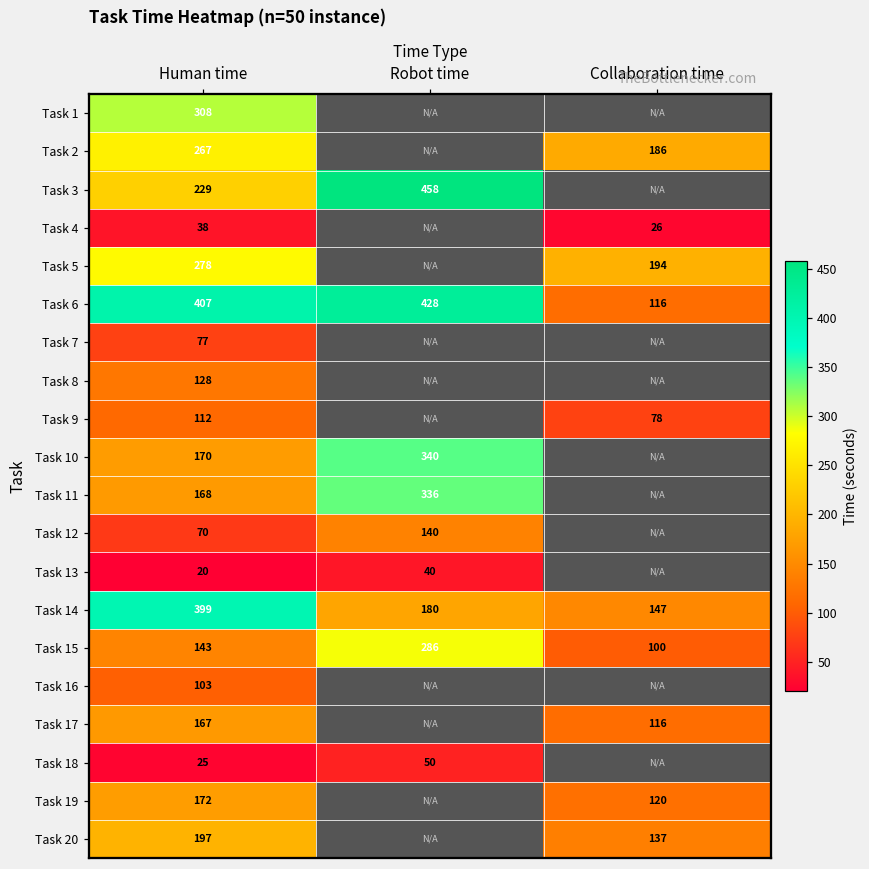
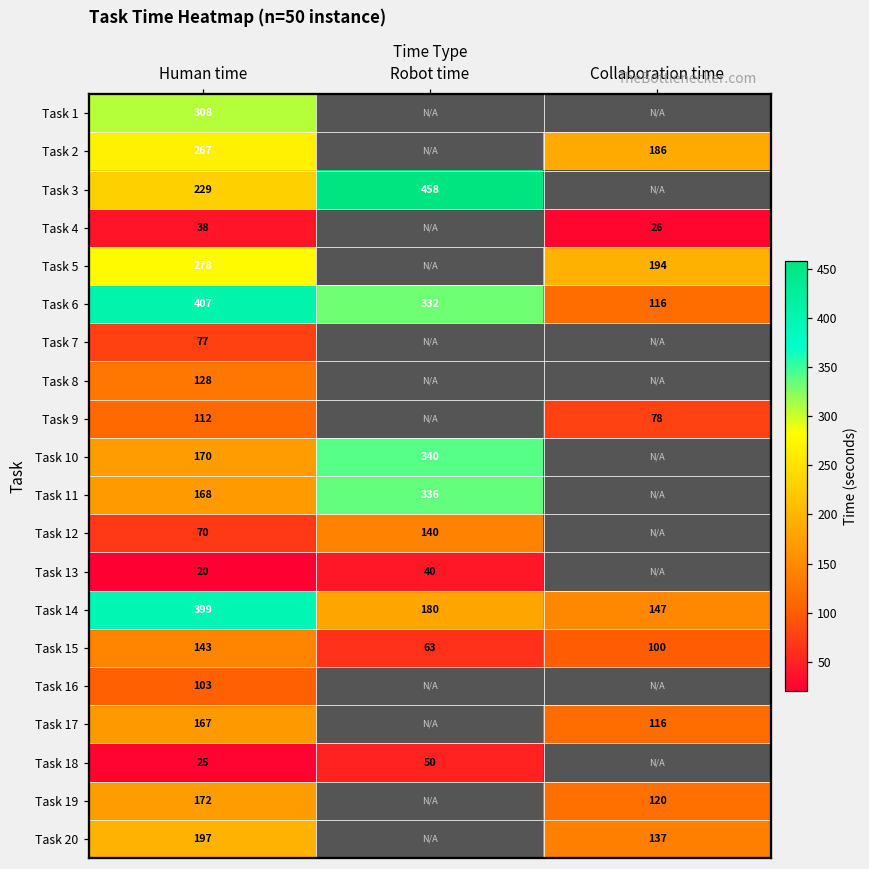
  {
    "Task 1": {
      "Human time": 308
    },
    "Task 2": {
      "Human time": 267,
      "Collaboration time": 186
    },
    "Task 3": {
      "Human time": 229,
      "Robot time": 458
    },
    "Task 4": {
      "Human time": 38,
      "Collaboration time": 26
    },
    "Task 5": {
      "Human time": 278,
      "Collaboration time": 194
    },
    "Task 6": {
      "Human time": 407,
-     "Robot time": 428,
+     "Robot time": 332,
      "Collaboration time": 116
    },
    "Task 7": {
      "Human time": 77
    },
    "Task 8": {
      "Human time": 128
    },
    "Task 9": {
      "Human time": 112,
      "Collaboration time": 78
    },
    "Task 10": {
      "Human time": 170,
      "Robot time": 340
    },
    "Task 11": {
      "Human time": 168,
      "Robot time": 336
    },
    "Task 12": {
      "Human time": 70,
      "Robot time": 140
    },
    "Task 13": {
      "Human time": 20,
      "Robot time": 40
    },
    "Task 14": {
      "Human time": 399,
      "Robot time": 180,
      "Collaboration time": 147
    },
    "Task 15": {
      "Human time": 143,
-     "Robot time": 286,
+     "Robot time": 63,
      "Collaboration time": 100
    },
    "Task 16": {
      "Human time": 103
    },
    "Task 17": {
      "Human time": 167,
      "Collaboration time": 116
    },
    "Task 18": {
      "Human time": 25,
      "Robot time": 50
    },
    "Task 19": {
      "Human time": 172,
      "Collaboration time": 120
    },
    "Task 20": {
      "Human time": 197,
      "Collaboration time": 137
    }
  }
